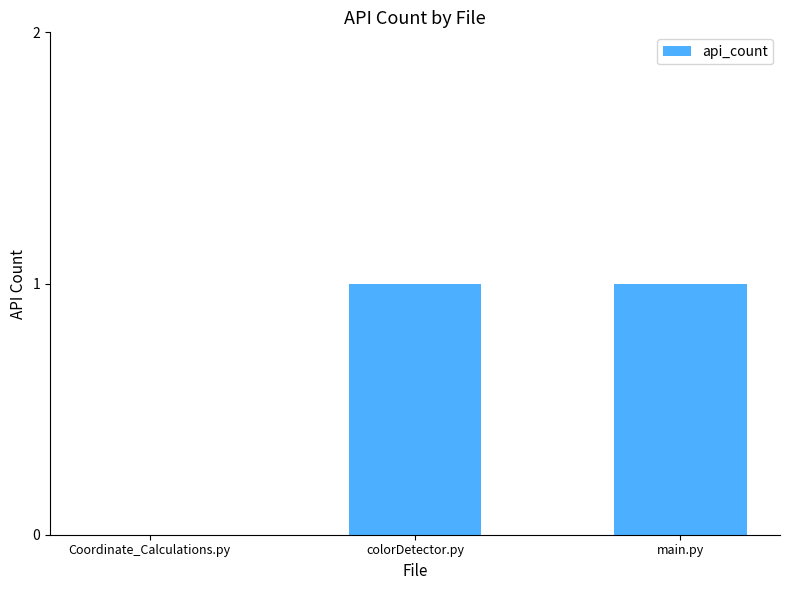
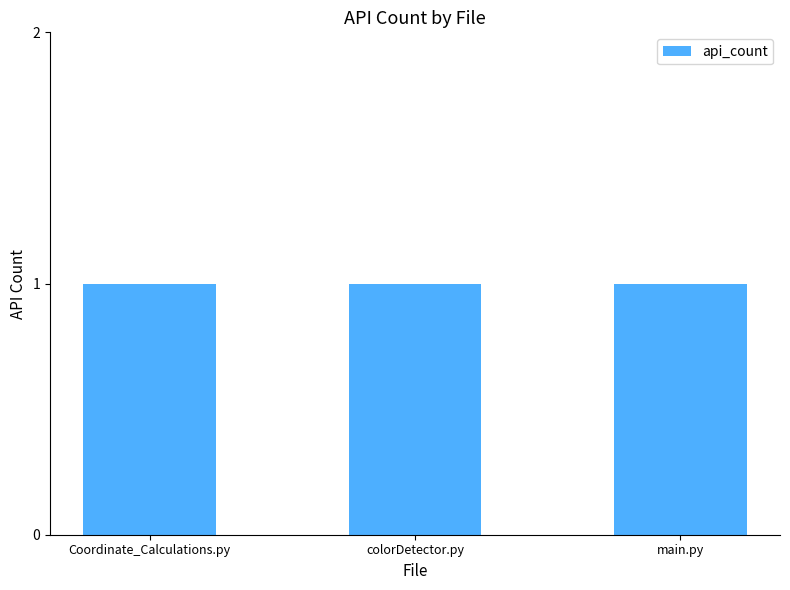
  {
-   "Coordinate_Calculations.py": 0,
+   "Coordinate_Calculations.py": 1,
    "colorDetector.py": 1,
    "main.py": 1
  }
